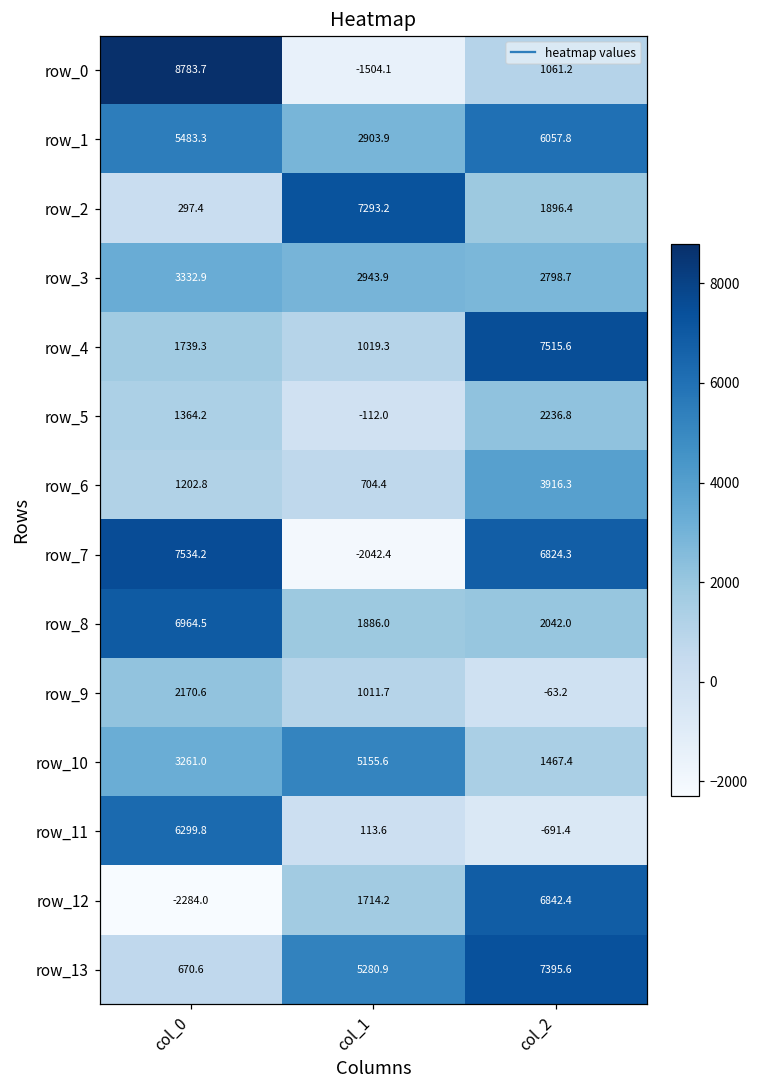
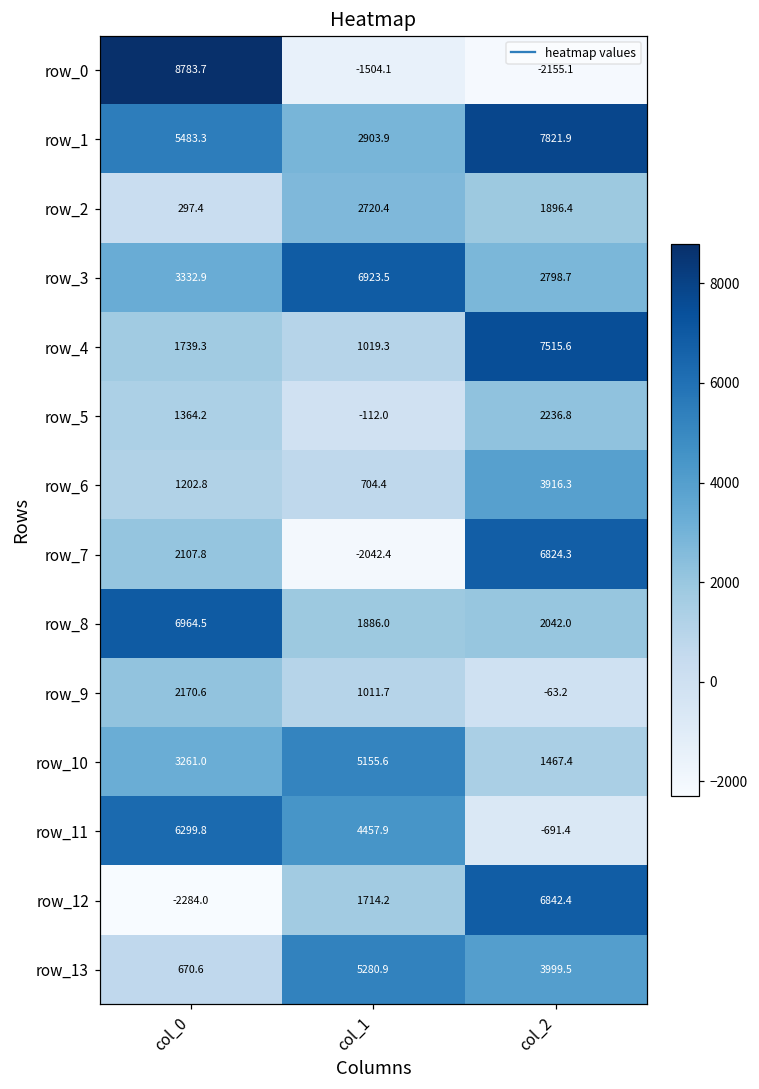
  {
    "row_0": {
      "col_0": 8783.7,
      "col_1": -1504.1,
-     "col_2": 1061.2
+     "col_2": -2155.1
    },
    "row_1": {
      "col_0": 5483.3,
      "col_1": 2903.9,
-     "col_2": 6057.8
+     "col_2": 7821.9
    },
    "row_2": {
      "col_0": 297.4,
-     "col_1": 7293.2,
+     "col_1": 2720.4,
      "col_2": 1896.4
    },
    "row_3": {
      "col_0": 3332.9,
-     "col_1": 2943.9,
+     "col_1": 6923.5,
      "col_2": 2798.7
    },
    "row_4": {
      "col_0": 1739.3,
      "col_1": 1019.3,
      "col_2": 7515.6
    },
    "row_5": {
      "col_0": 1364.2,
      "col_1": -112.0,
      "col_2": 2236.8
    },
    "row_6": {
      "col_0": 1202.8,
      "col_1": 704.4,
      "col_2": 3916.3
    },
    "row_7": {
-     "col_0": 7534.2,
+     "col_0": 2107.8,
      "col_1": -2042.4,
      "col_2": 6824.3
    },
    "row_8": {
      "col_0": 6964.5,
      "col_1": 1886.0,
      "col_2": 2042.0
    },
    "row_9": {
      "col_0": 2170.6,
      "col_1": 1011.7,
      "col_2": -63.2
    },
    "row_10": {
      "col_0": 3261.0,
      "col_1": 5155.6,
      "col_2": 1467.4
    },
    "row_11": {
      "col_0": 6299.8,
-     "col_1": 113.6,
+     "col_1": 4457.9,
      "col_2": -691.4
    },
    "row_12": {
      "col_0": -2284.0,
      "col_1": 1714.2,
      "col_2": 6842.4
    },
    "row_13": {
      "col_0": 670.6,
      "col_1": 5280.9,
-     "col_2": 7395.6
+     "col_2": 3999.5
    }
  }
